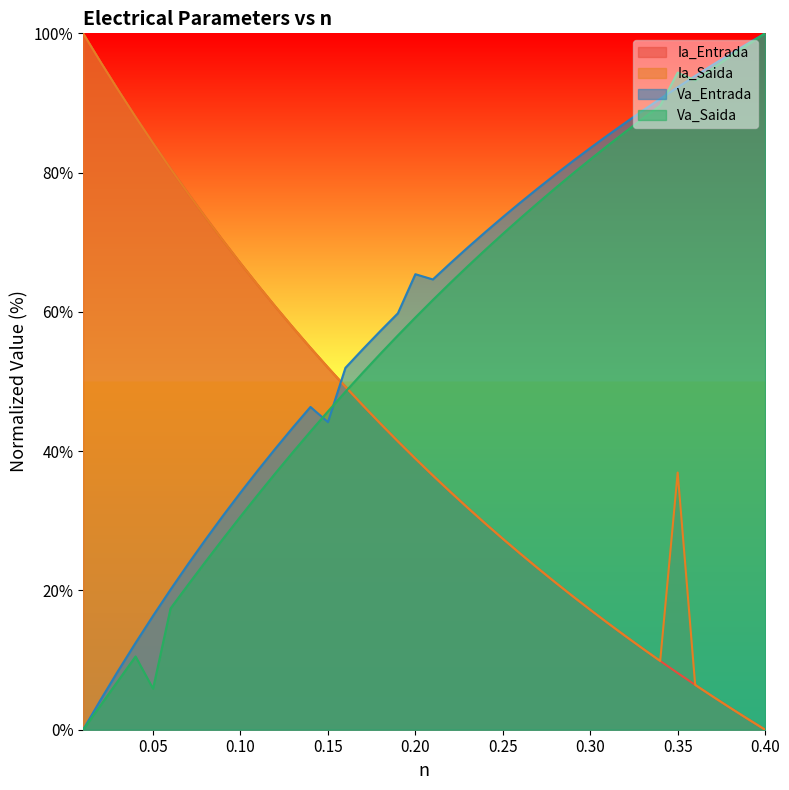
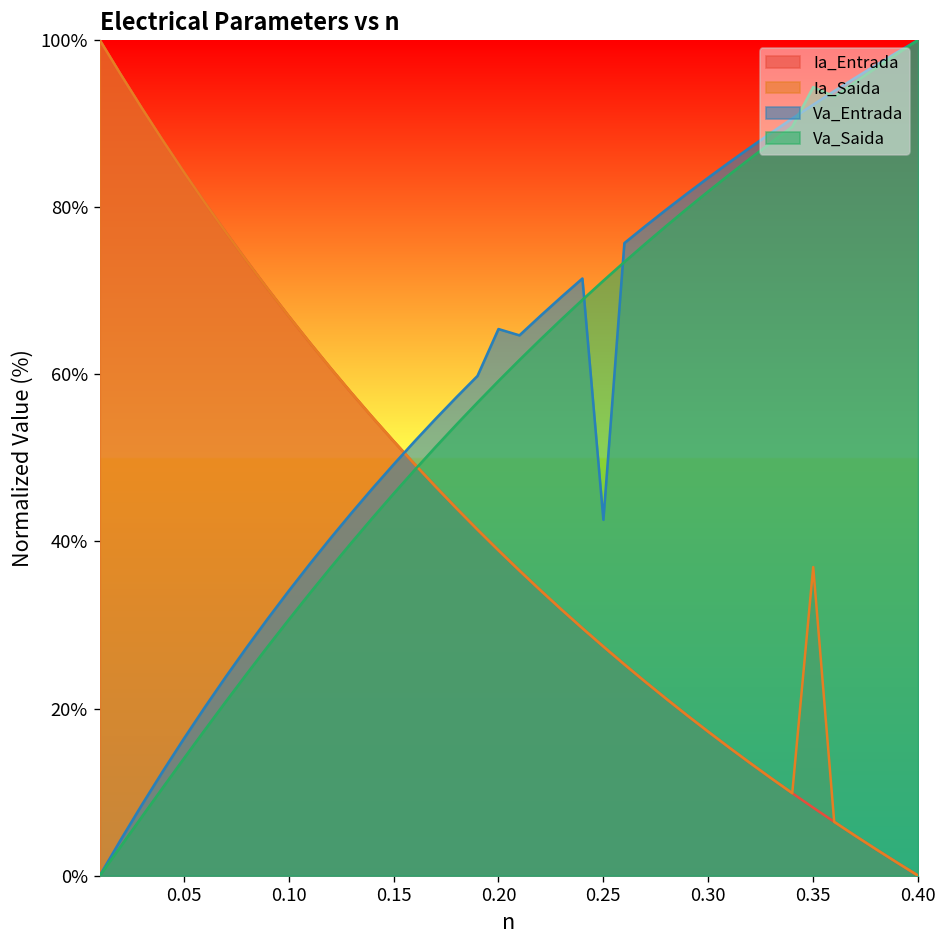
  {
    "Va_Entrada": {
      "0.05": "16%",
      "0.10": "34%",
-     "0.15": "44%",
+     "0.15": "49%",
      "0.20": "65%",
-     "0.25": "74%",
+     "0.25": "43%",
      "0.30": "84%"
    },
    "Va_Saida": {
-     "0.05": "6%",
+     "0.05": "14%",
      "0.10": "31%",
      "0.15": "46%",
      "0.20": "59%",
      "0.25": "71%",
      "0.30": "82%"
    }
  }
